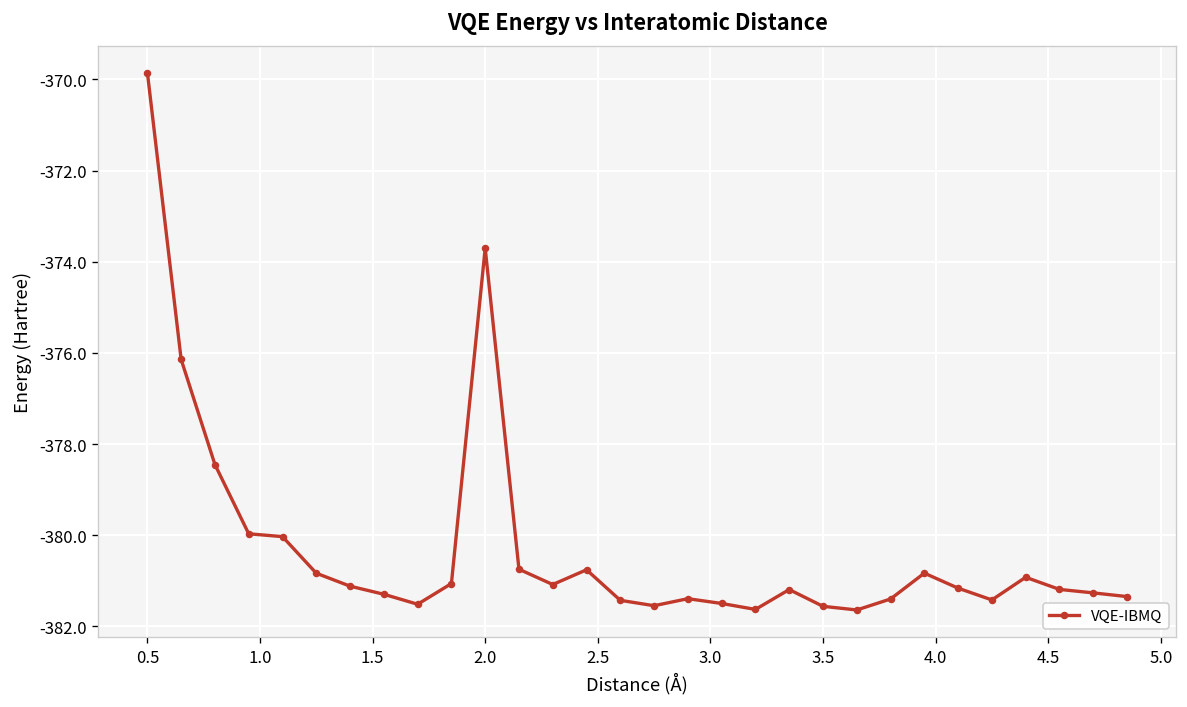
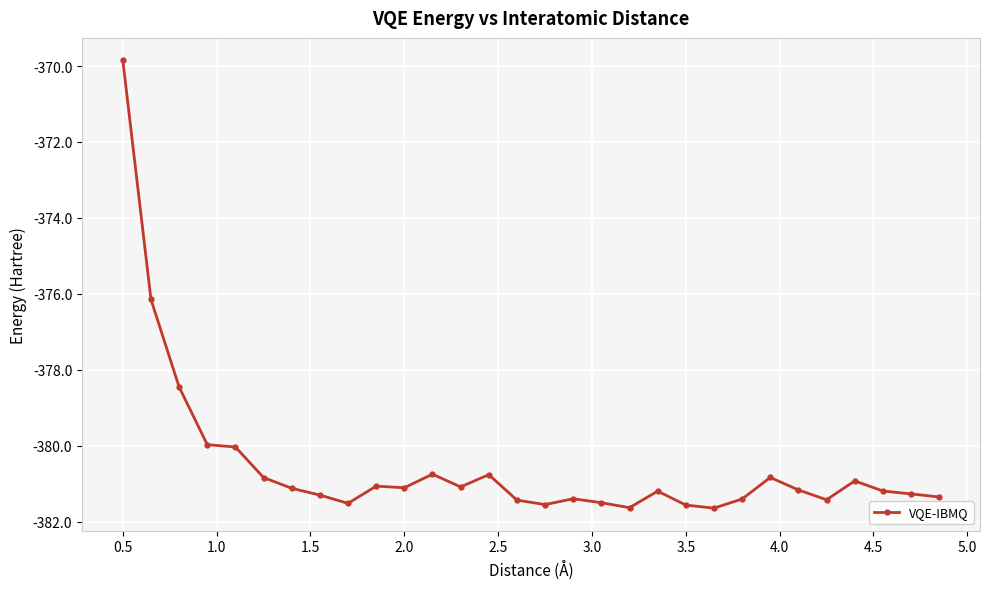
  {
    "0.5": -369.8,
-   "2.0": -373.7,
+   "2.0": -381.1,
    "3.5": -381.6
  }
